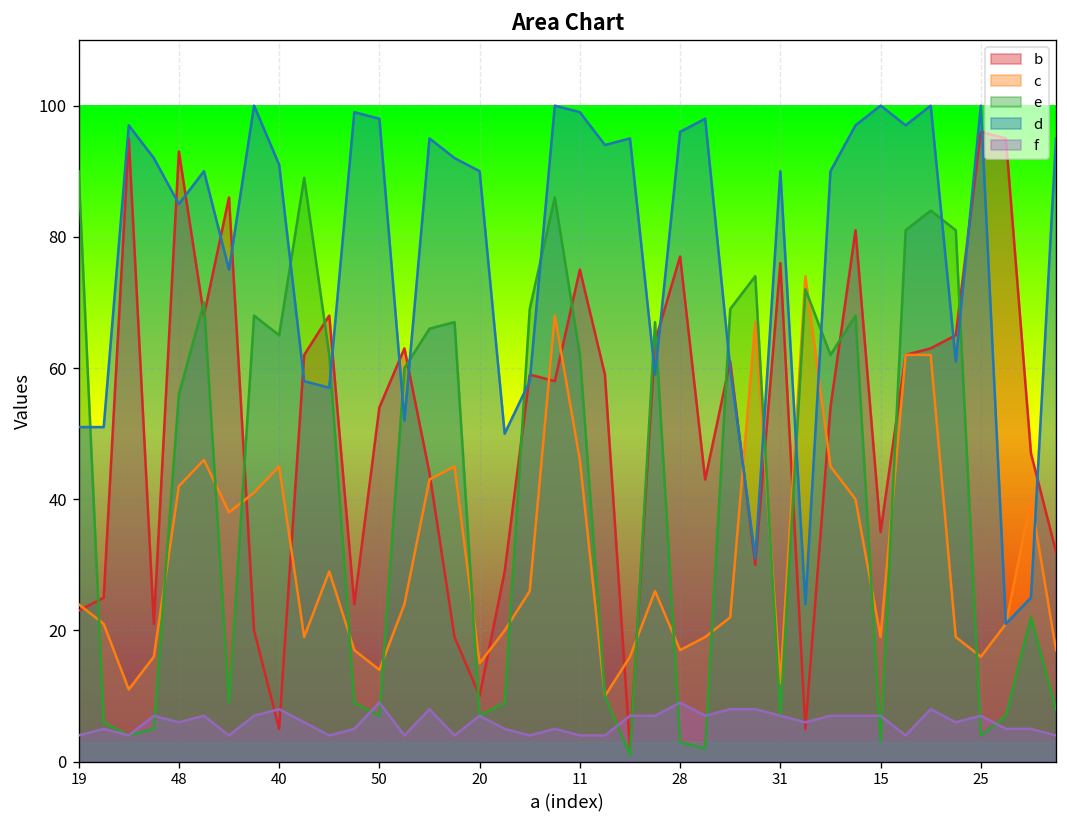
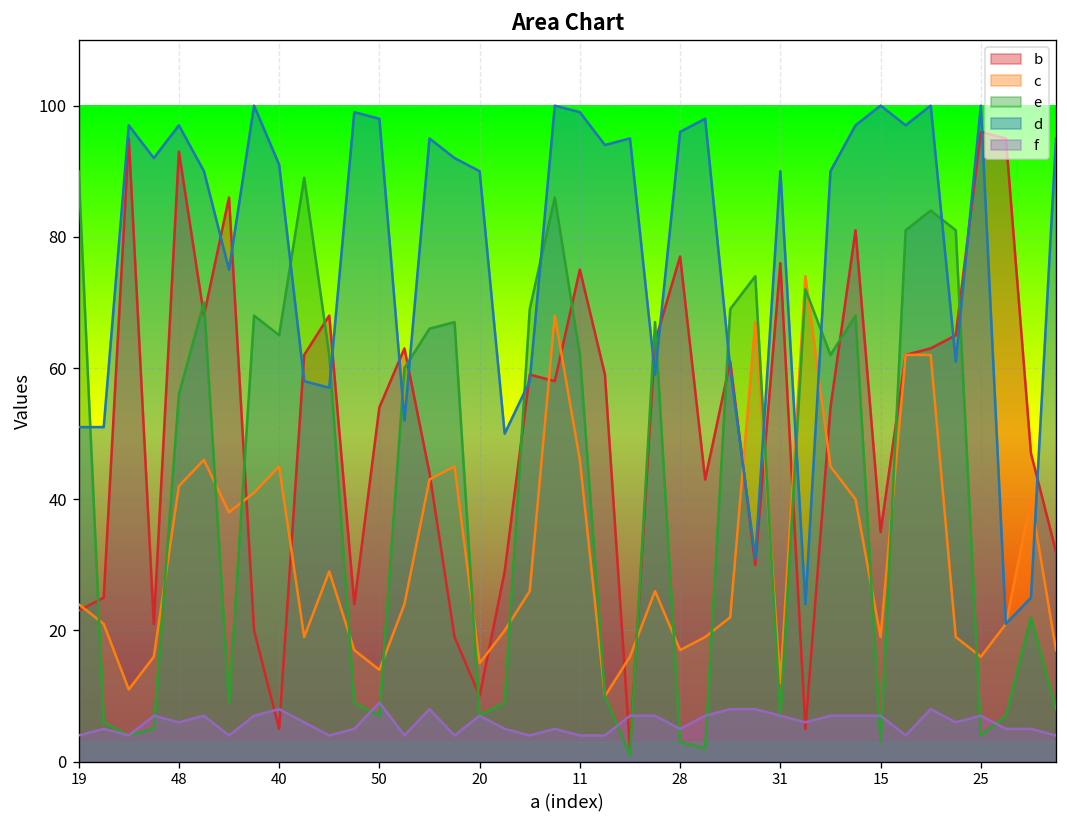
  {
    "e": {
      "48": 56,
      "40": 65,
      "50": 7
    },
    "d": {
-     "48": 85,
+     "48": 97,
      "40": 91,
      "50": 98,
      "20": 90,
      "28": 96
    },
    "f": {
      "48": 6,
      "40": 8,
      "50": 9,
-     "28": 9
+     "28": 5
    }
  }
